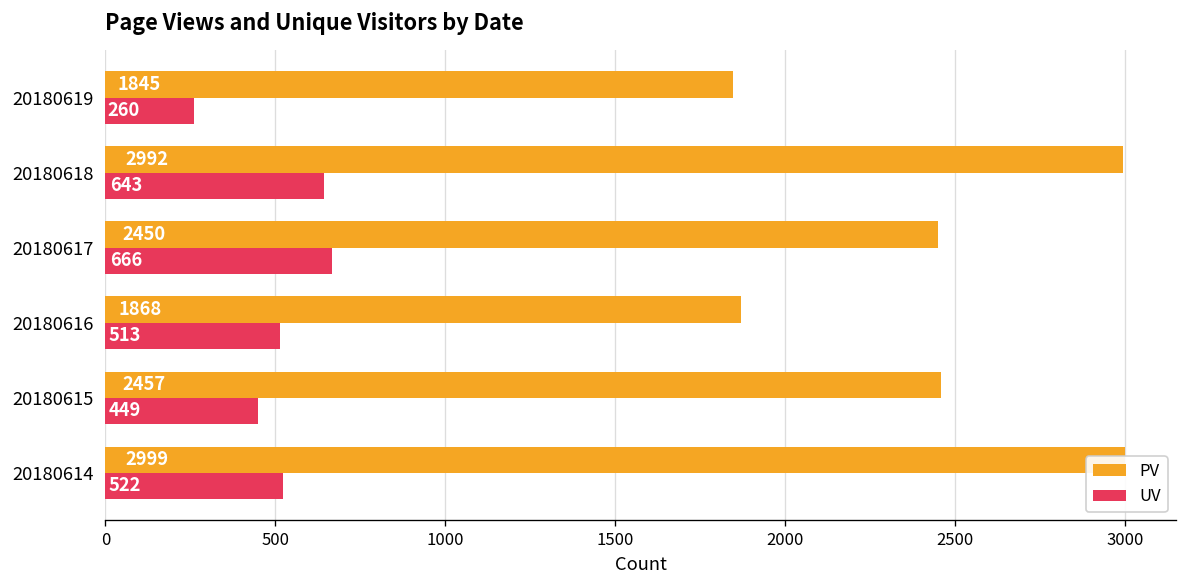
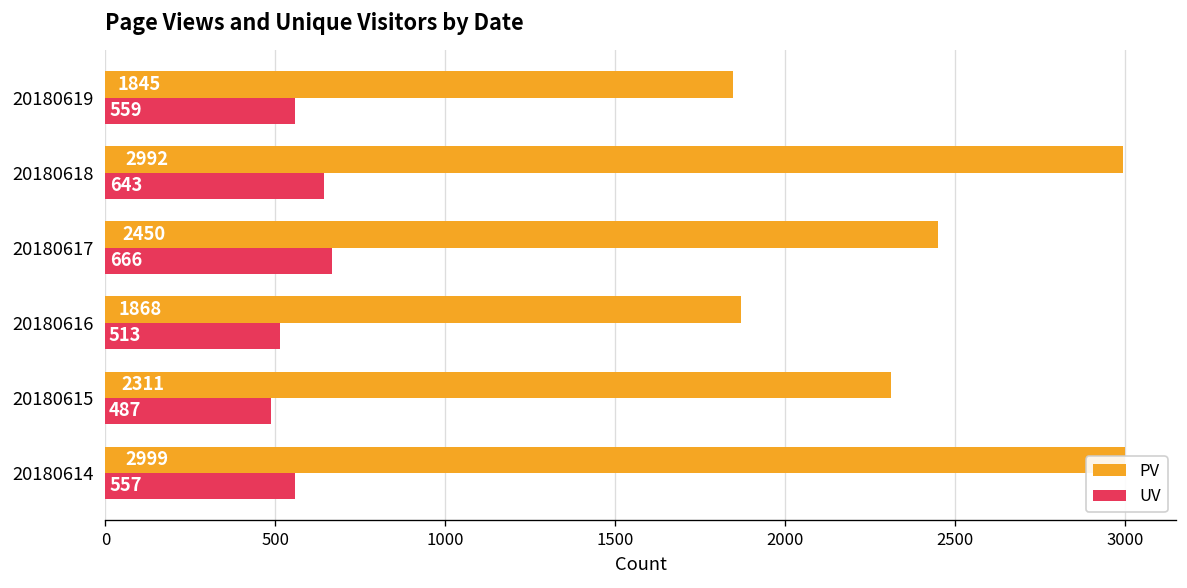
  {
    "PV": {
      "20180619": 1845,
      "20180618": 2992,
      "20180617": 2450,
      "20180616": 1868,
-     "20180615": 2457
+     "20180615": 2311
    },
    "UV": {
-     "20180619": 260,
+     "20180619": 559,
      "20180618": 643,
      "20180617": 666,
      "20180616": 513,
-     "20180615": 449,
-     "20180614": 522
+     "20180615": 487,
+     "20180614": 557
    }
  }
